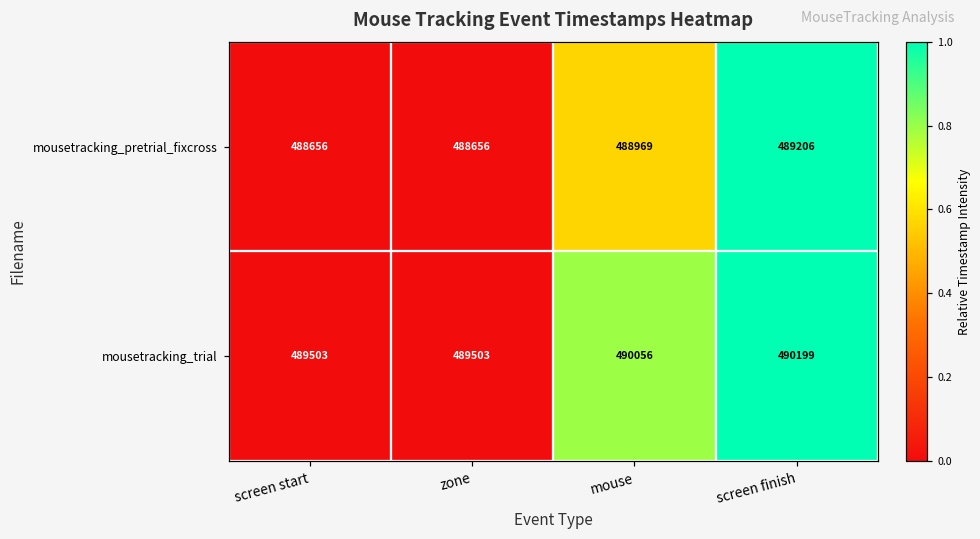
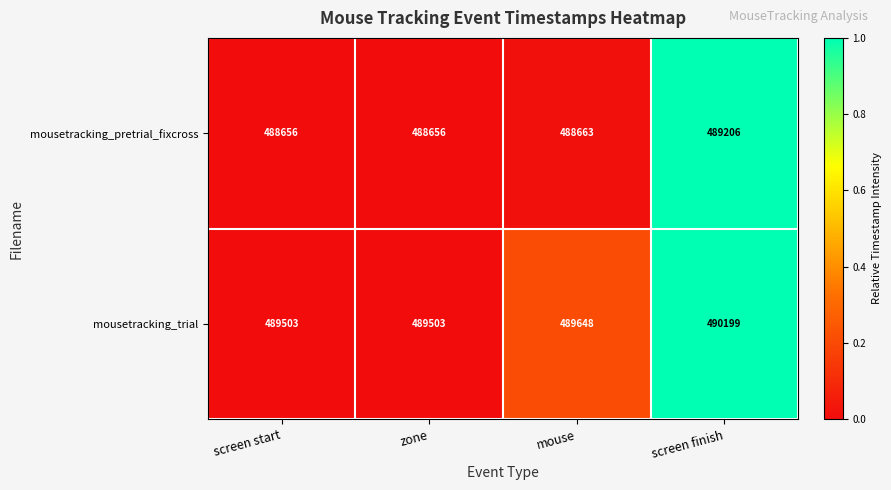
  {
    "mousetracking_pretrial_fixcross": {
      "screen start": 488656,
      "zone": 488656,
-     "mouse": 488969,
+     "mouse": 488663,
      "screen finish": 489206
    },
    "mousetracking_trial": {
      "screen start": 489503,
      "zone": 489503,
-     "mouse": 490056,
+     "mouse": 489648,
      "screen finish": 490199
    }
  }
